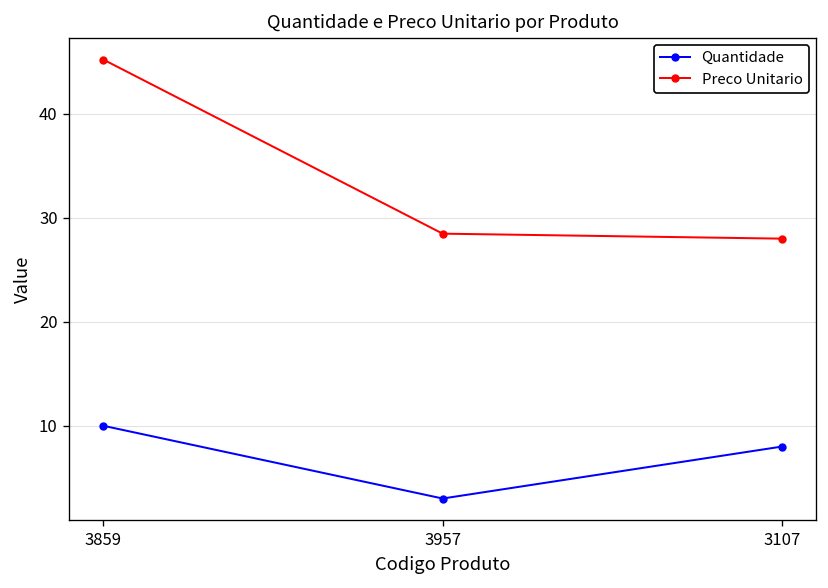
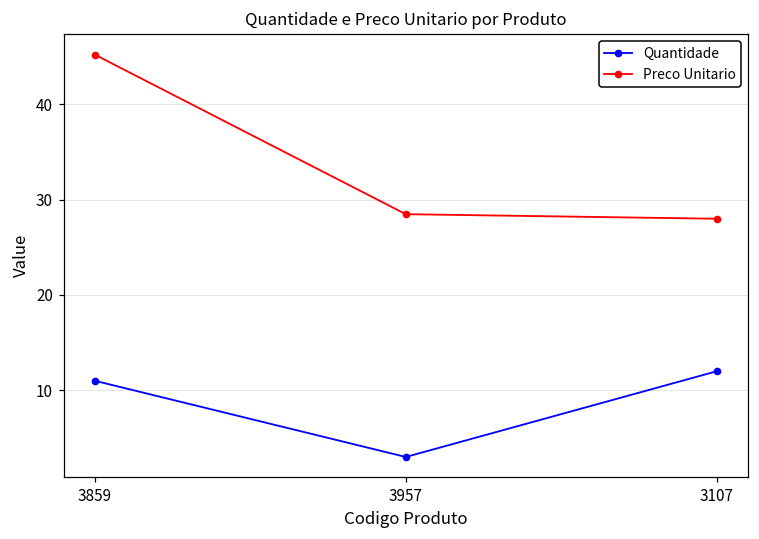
  {
    "Quantidade": {
-     "3859": 10,
+     "3859": 11,
      "3957": 3,
-     "3107": 8
+     "3107": 12
    },
    "Preco Unitario": {
      "3859": 45,
      "3957": 28,
      "3107": 28
    }
  }
